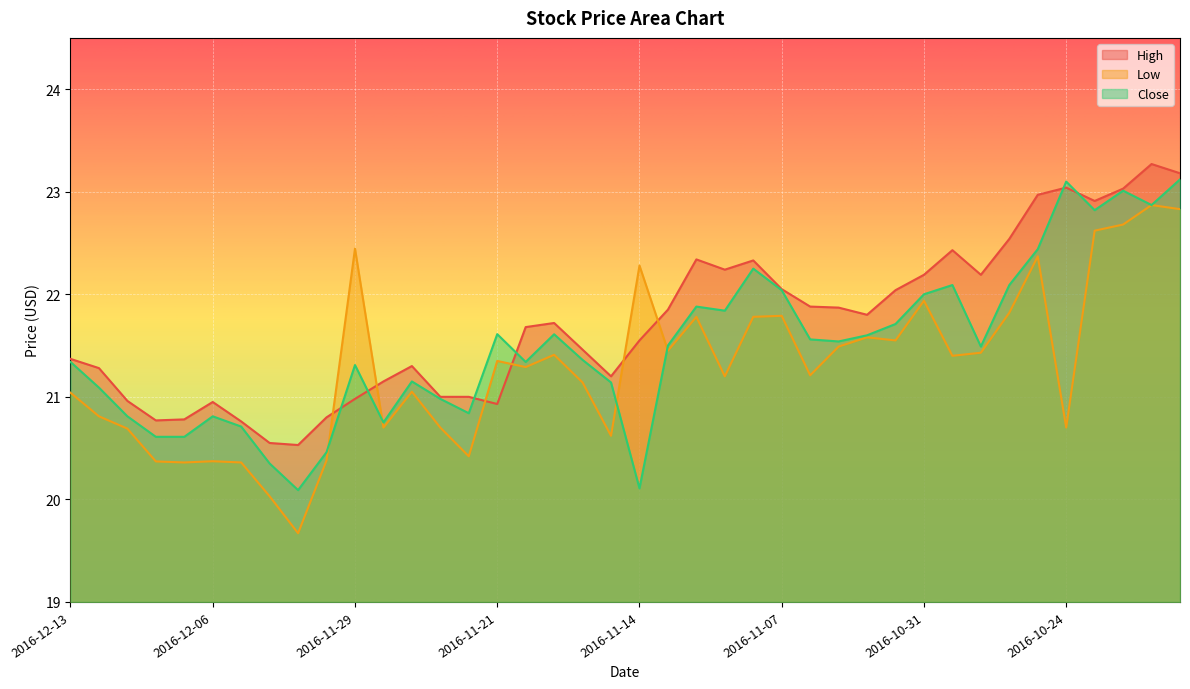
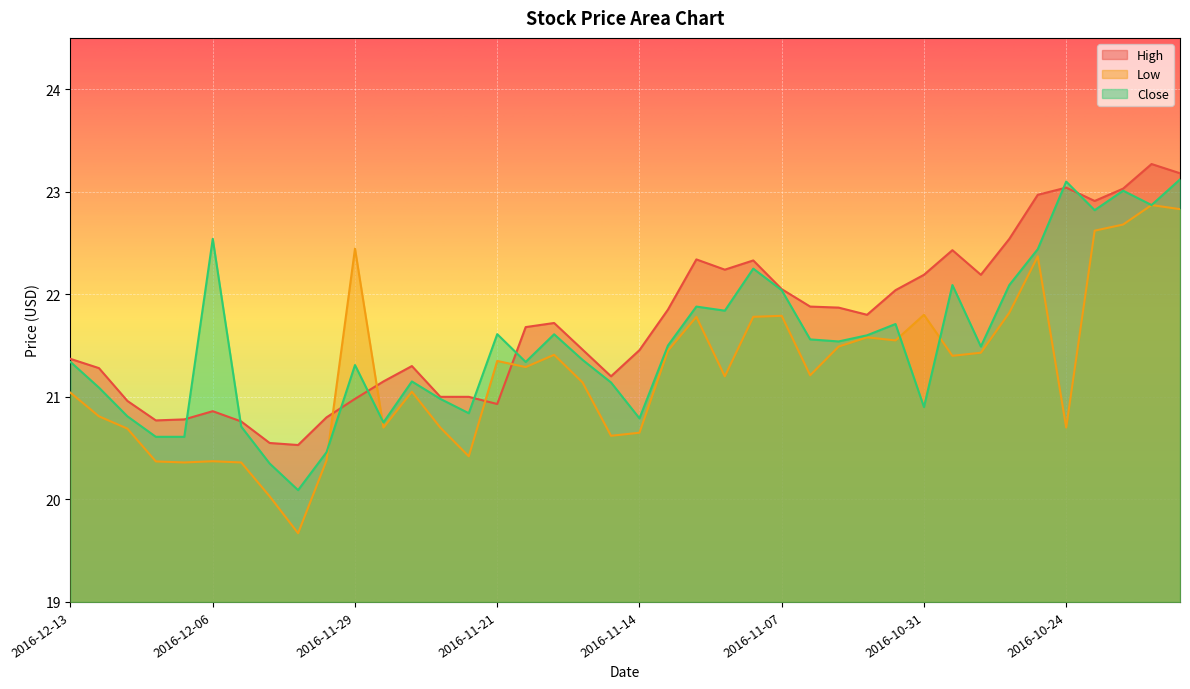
  {
    "High": {
      "2016-12-13": 21.37,
-     "2016-12-06": 20.95,
+     "2016-12-06": 20.86,
      "2016-11-29": 20.98,
      "2016-11-21": 20.93,
-     "2016-11-14": 21.55,
+     "2016-11-14": 21.46,
      "2016-10-31": 22.19,
      "2016-10-24": 23.04
    },
    "Low": {
      "2016-12-13": 21.04,
      "2016-12-06": 20.37,
      "2016-11-29": 22.45,
      "2016-11-21": 21.35,
-     "2016-11-14": 22.28,
+     "2016-11-14": 20.65,
      "2016-11-07": 21.79,
-     "2016-10-31": 21.94,
+     "2016-10-31": 21.80,
      "2016-10-24": 20.70
    },
    "Close": {
      "2016-12-13": 21.34,
-     "2016-12-06": 20.81,
+     "2016-12-06": 22.54,
      "2016-11-29": 21.31,
      "2016-11-21": 21.61,
-     "2016-11-14": 20.11,
-     "2016-10-31": 22.0,
+     "2016-11-14": 20.79,
+     "2016-10-31": 20.9,
      "2016-10-24": 23.10
    }
  }
